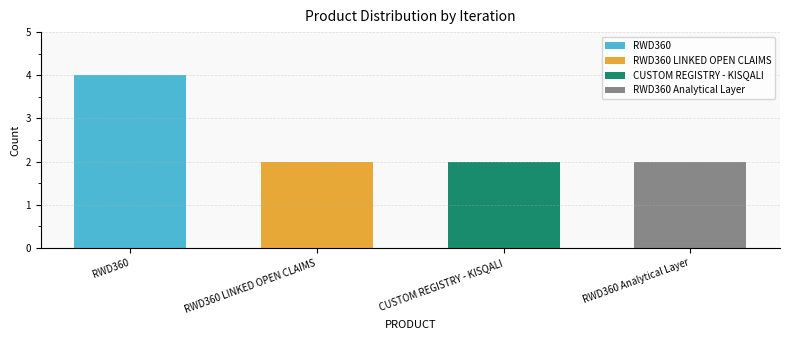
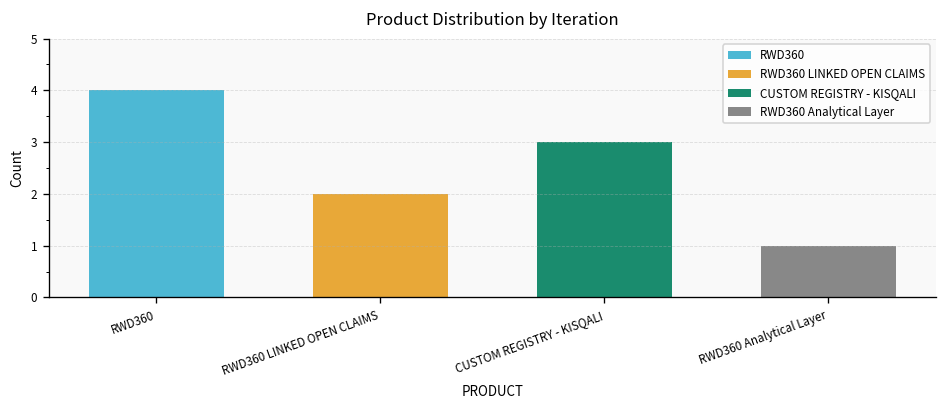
  {
    "RWD360 LINKED OPEN CLAIMS": {
      "RWD360 LINKED OPEN CLAIMS": 2
    },
    "CUSTOM REGISTRY - KISQALI": {
-     "CUSTOM REGISTRY - KISQALI": 2
+     "CUSTOM REGISTRY - KISQALI": 3
    },
    "RWD360 Analytical Layer": {
-     "RWD360 Analytical Layer": 2
+     "RWD360 Analytical Layer": 1
    }
  }
